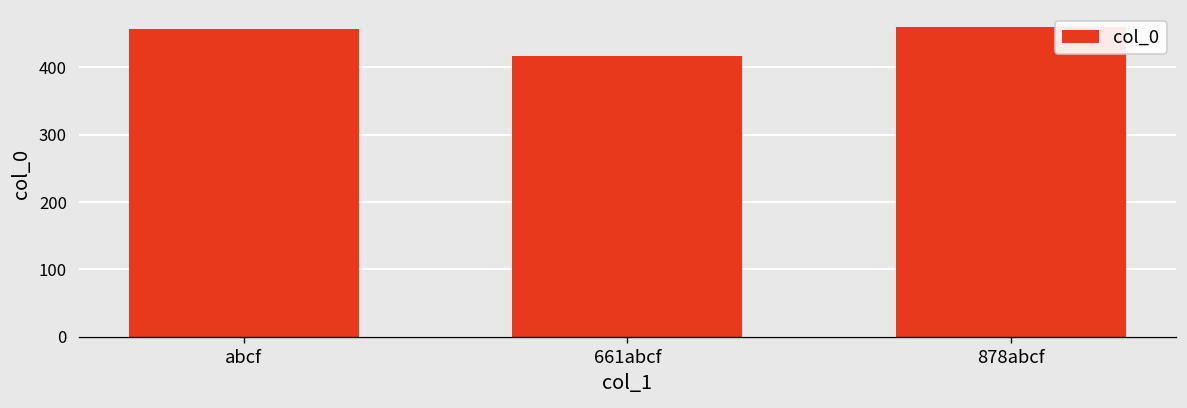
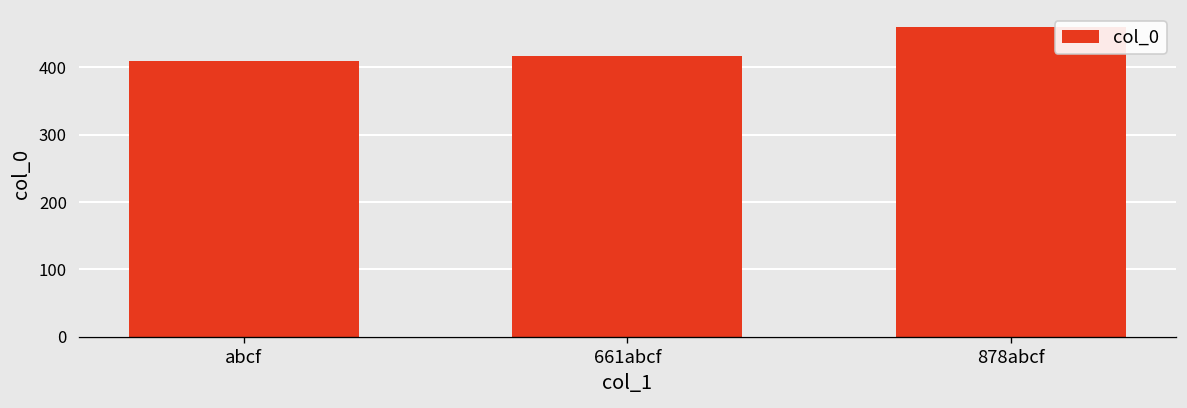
  {
-   "abcf": 460,
+   "abcf": 410,
    "661abcf": 420,
    "878abcf": 460
  }
